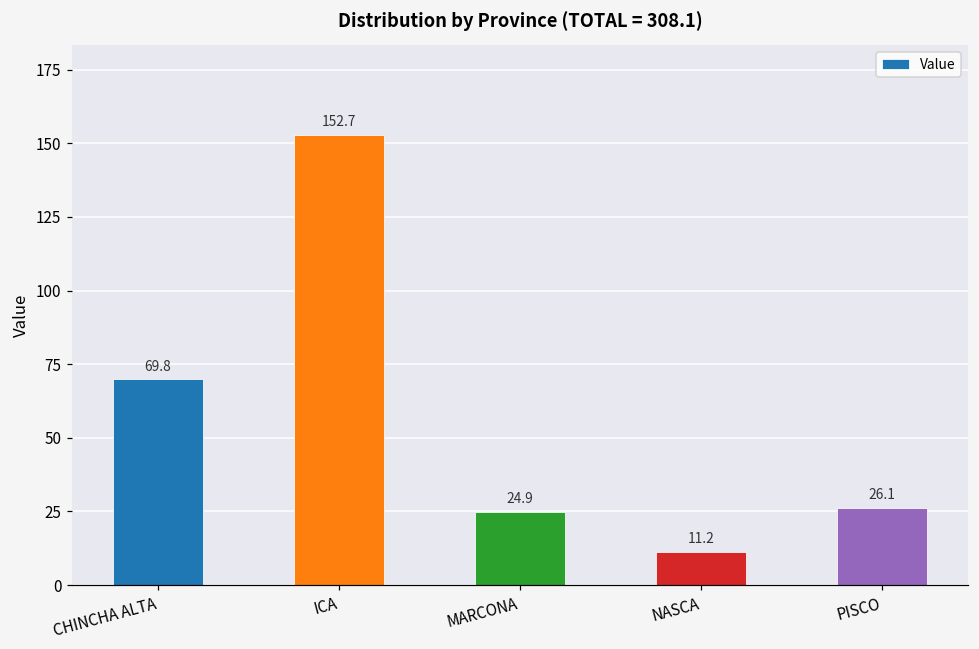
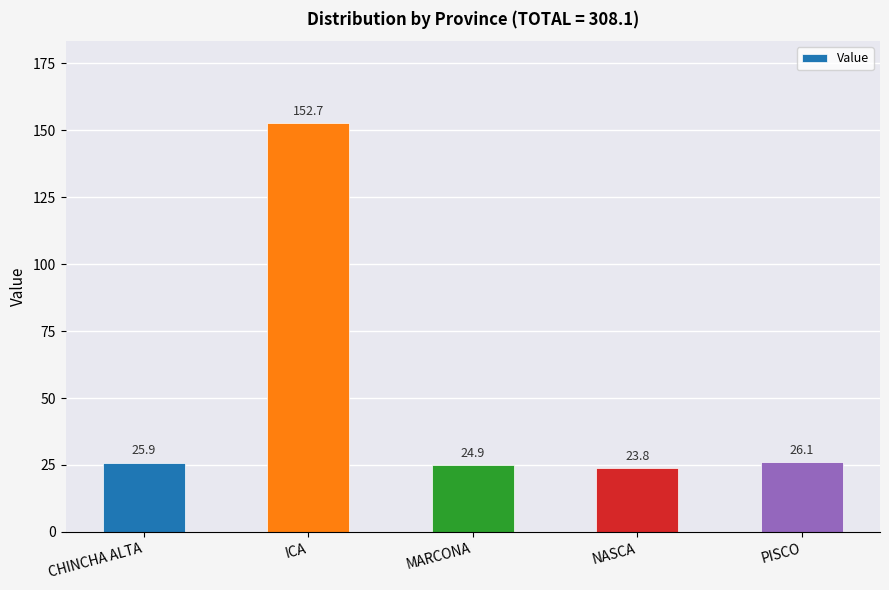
  {
-   "CHINCHA ALTA": 69.8,
+   "CHINCHA ALTA": 25.9,
    "ICA": 152.7,
    "MARCONA": 24.9,
-   "NASCA": 11.2,
+   "NASCA": 23.8,
    "PISCO": 26.1
  }
